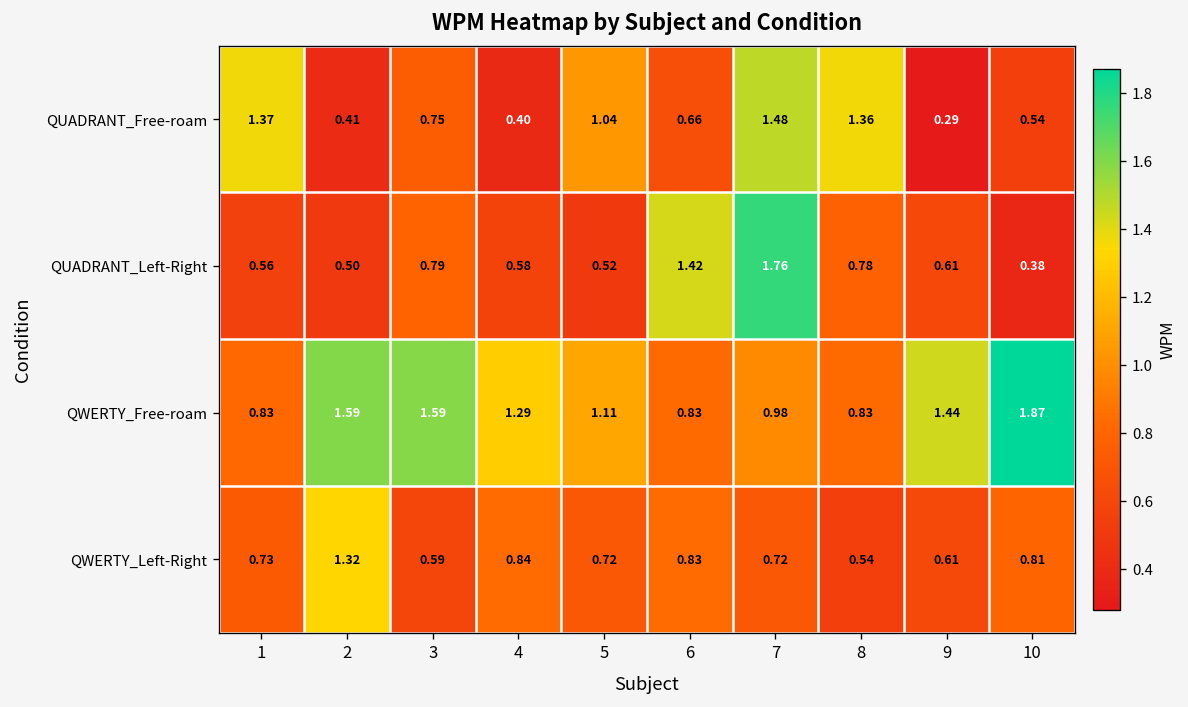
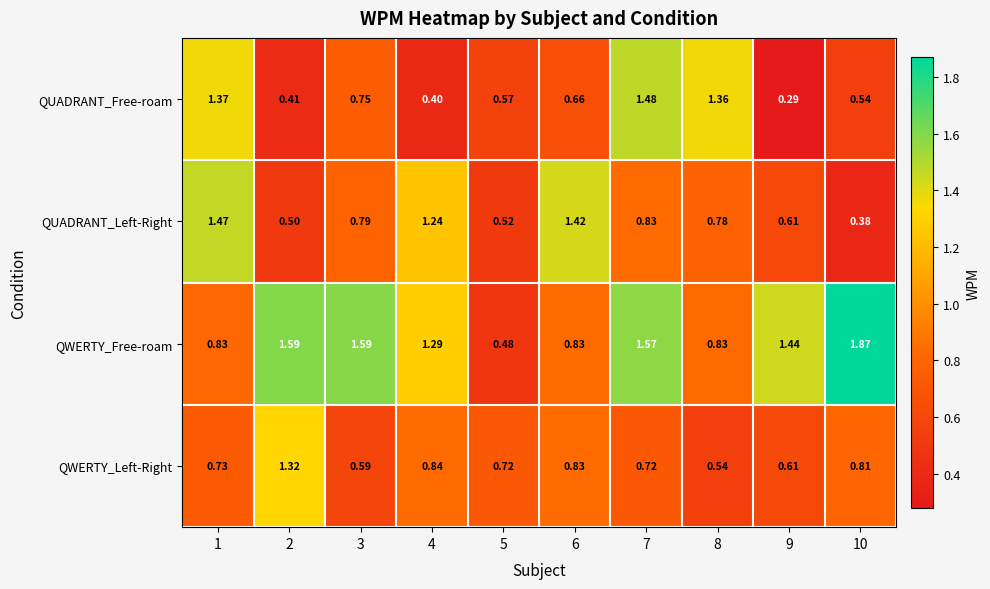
  {
    "QUADRANT_Free-roam": {
      "1": 1.37,
      "2": 0.41,
      "3": 0.75,
      "4": 0.40,
-     "5": 1.04,
+     "5": 0.57,
      "6": 0.66,
      "7": 1.48,
      "8": 1.36,
      "9": 0.29,
      "10": 0.54
    },
    "QUADRANT_Left-Right": {
-     "1": 0.56,
+     "1": 1.47,
      "2": 0.50,
      "3": 0.79,
-     "4": 0.58,
+     "4": 1.24,
      "5": 0.52,
      "6": 1.42,
-     "7": 1.76,
+     "7": 0.83,
      "8": 0.78,
      "9": 0.61,
      "10": 0.38
    },
    "QWERTY_Free-roam": {
      "1": 0.83,
      "2": 1.59,
      "3": 1.59,
      "4": 1.29,
-     "5": 1.11,
+     "5": 0.48,
      "6": 0.83,
-     "7": 0.98,
+     "7": 1.57,
      "8": 0.83,
      "9": 1.44,
      "10": 1.87
    },
    "QWERTY_Left-Right": {
      "1": 0.73,
      "2": 1.32,
      "3": 0.59,
      "4": 0.84,
      "5": 0.72,
      "6": 0.83,
      "7": 0.72,
      "8": 0.54,
      "9": 0.61,
      "10": 0.81
    }
  }
